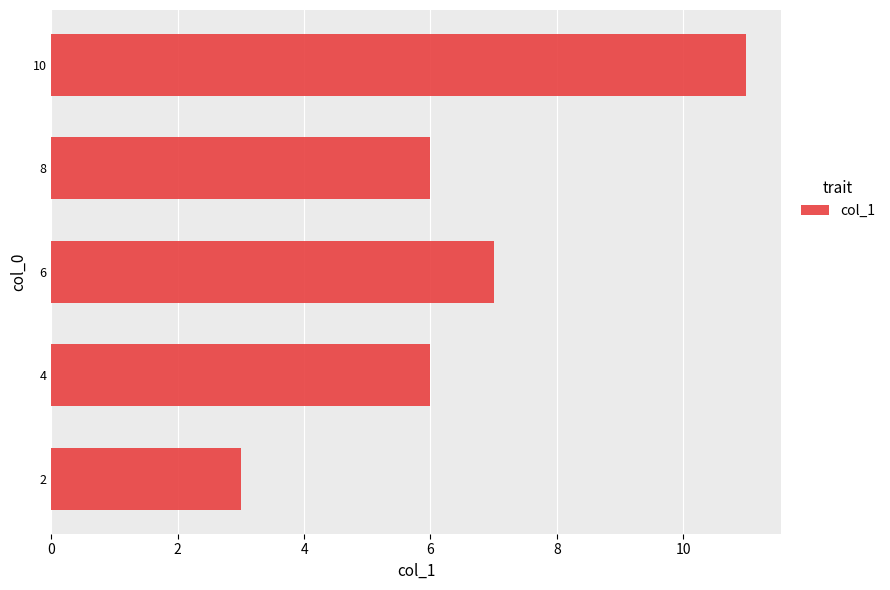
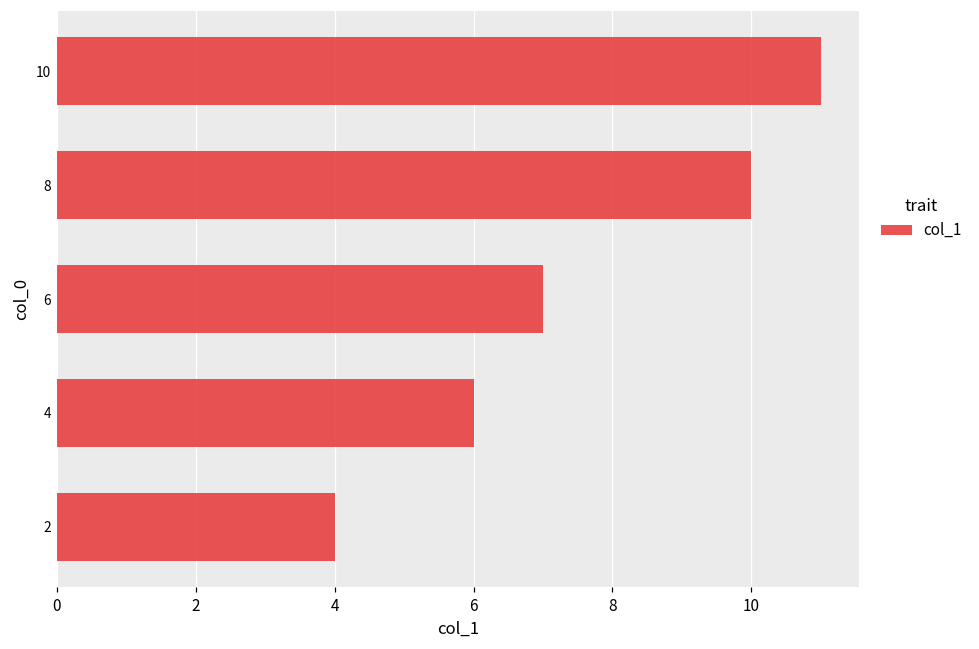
  {
    "10": 11,
-   "8": 6,
+   "8": 10,
    "6": 7,
    "4": 6,
-   "2": 3
+   "2": 4
  }
